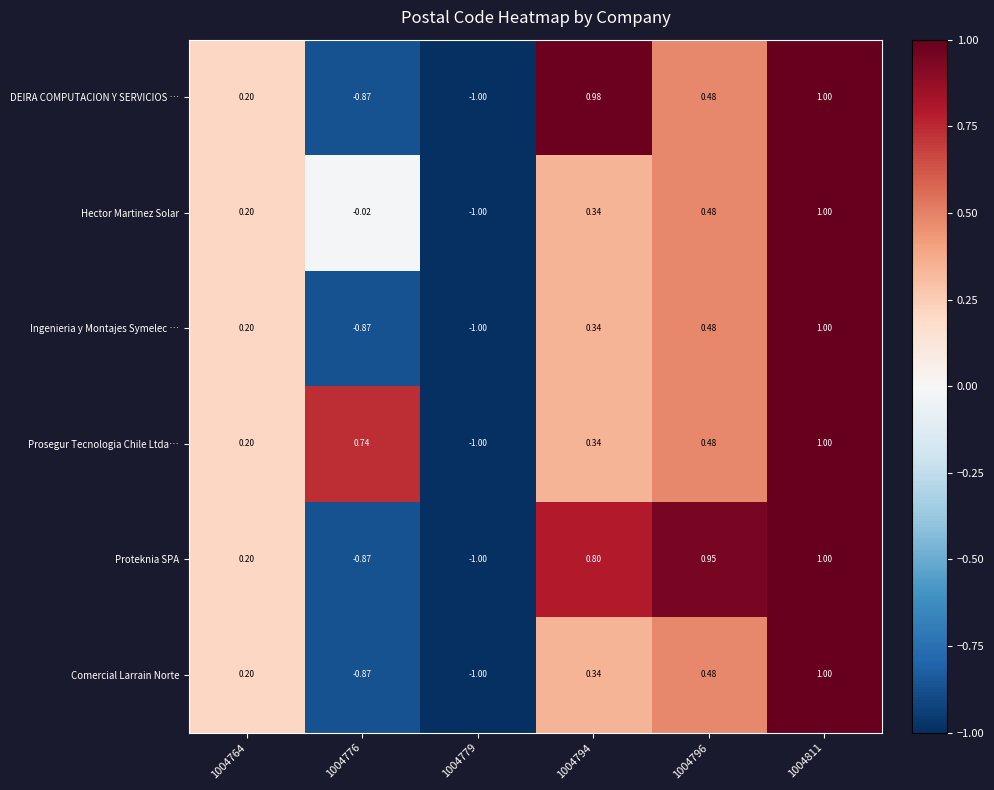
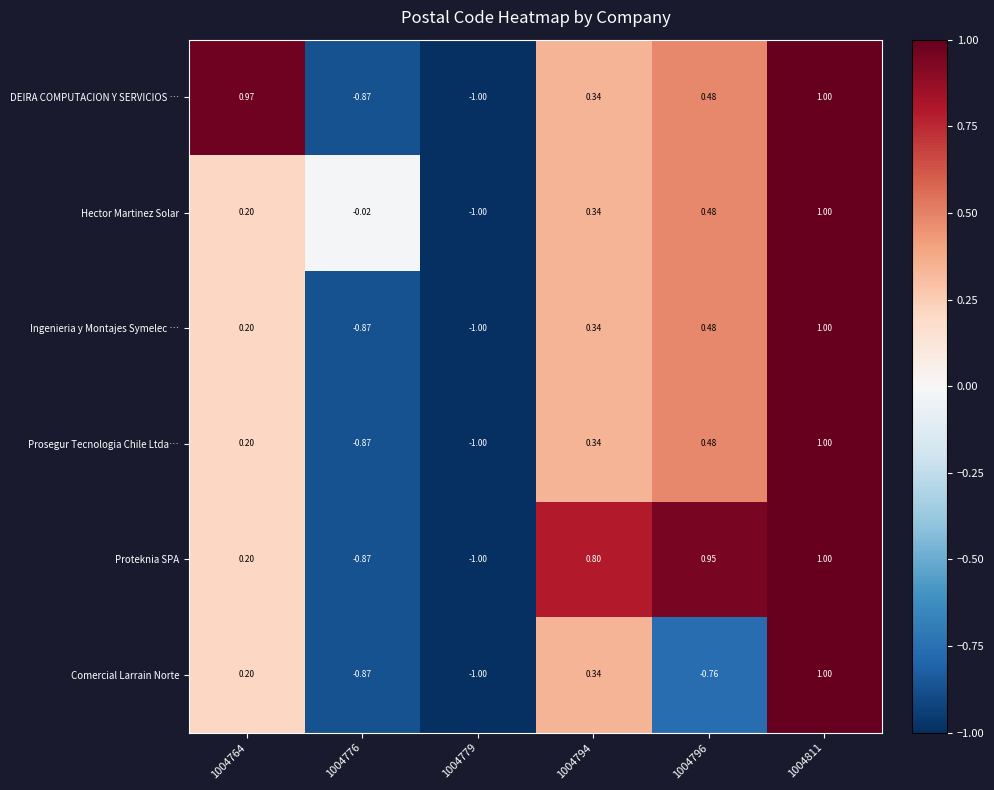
  {
    "DEIRA COMPUTACION Y SERVICIOS …": {
-     "1004764": 0.20,
+     "1004764": 0.97,
      "1004776": -0.87,
      "1004779": -1.00,
-     "1004794": 0.98,
+     "1004794": 0.34,
      "1004796": 0.48,
      "1004811": 1.00
    },
    "Hector Martinez Solar": {
      "1004764": 0.20,
      "1004776": -0.02,
      "1004779": -1.00,
      "1004794": 0.34,
      "1004796": 0.48,
      "1004811": 1.00
    },
    "Ingenieria y Montajes Symelec …": {
      "1004764": 0.20,
      "1004776": -0.87,
      "1004779": -1.00,
      "1004794": 0.34,
      "1004796": 0.48,
      "1004811": 1.00
    },
    "Prosegur Tecnologia Chile Ltda…": {
      "1004764": 0.20,
-     "1004776": 0.74,
+     "1004776": -0.87,
      "1004779": -1.00,
      "1004794": 0.34,
      "1004796": 0.48,
      "1004811": 1.00
    },
    "Proteknia SPA": {
      "1004764": 0.20,
      "1004776": -0.87,
      "1004779": -1.00,
      "1004794": 0.80,
      "1004796": 0.95,
      "1004811": 1.00
    },
    "Comercial Larrain Norte": {
      "1004764": 0.20,
      "1004776": -0.87,
      "1004779": -1.00,
      "1004794": 0.34,
-     "1004796": 0.48,
+     "1004796": -0.76,
      "1004811": 1.00
    }
  }
